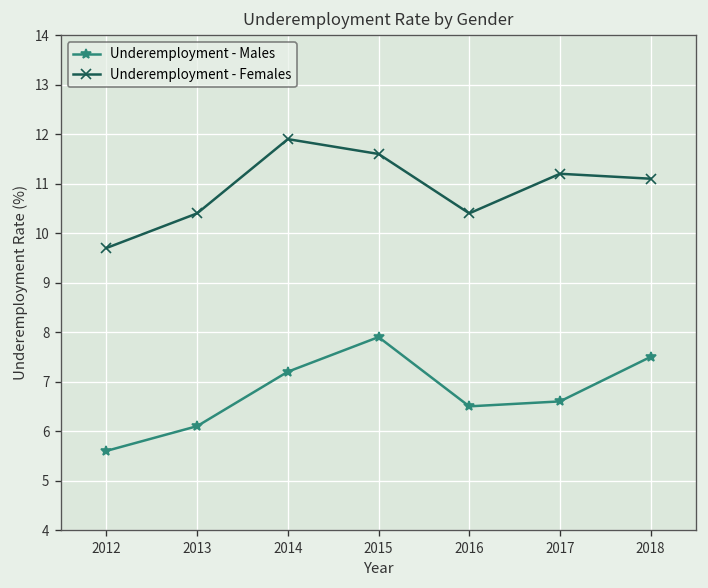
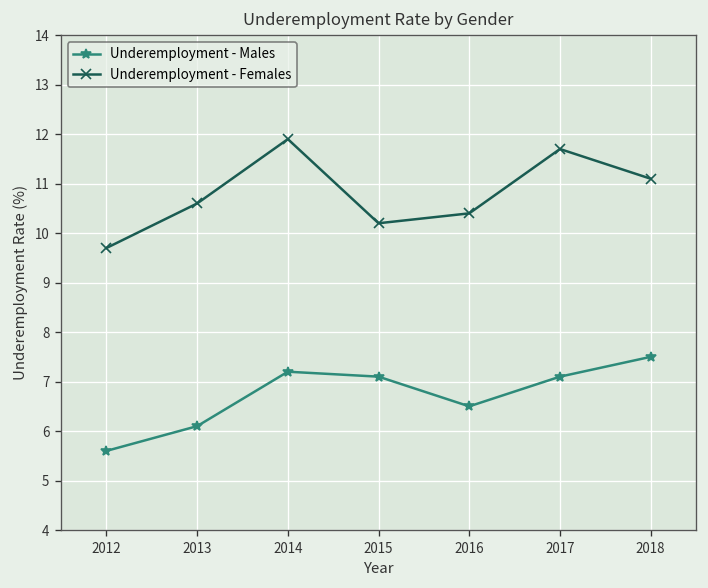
  {
    "Underemployment - Males": {
      "2012": 5.6,
      "2013": 6.1,
      "2014": 7.2,
-     "2015": 7.9,
+     "2015": 7.1,
      "2016": 6.5,
-     "2017": 6.6,
+     "2017": 7.1,
      "2018": 7.5
    },
    "Underemployment - Females": {
      "2012": 9.7,
-     "2013": 10.4,
+     "2013": 10.6,
      "2014": 11.9,
-     "2015": 11.6,
+     "2015": 10.2,
      "2016": 10.4,
-     "2017": 11.2,
+     "2017": 11.7,
      "2018": 11.1
    }
  }
